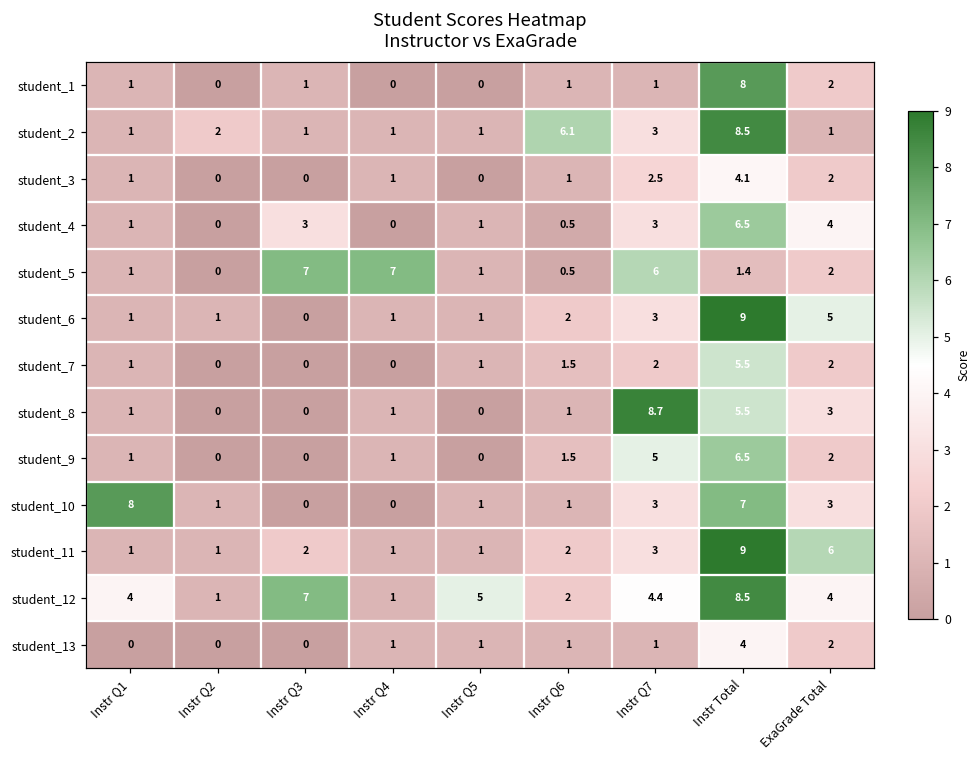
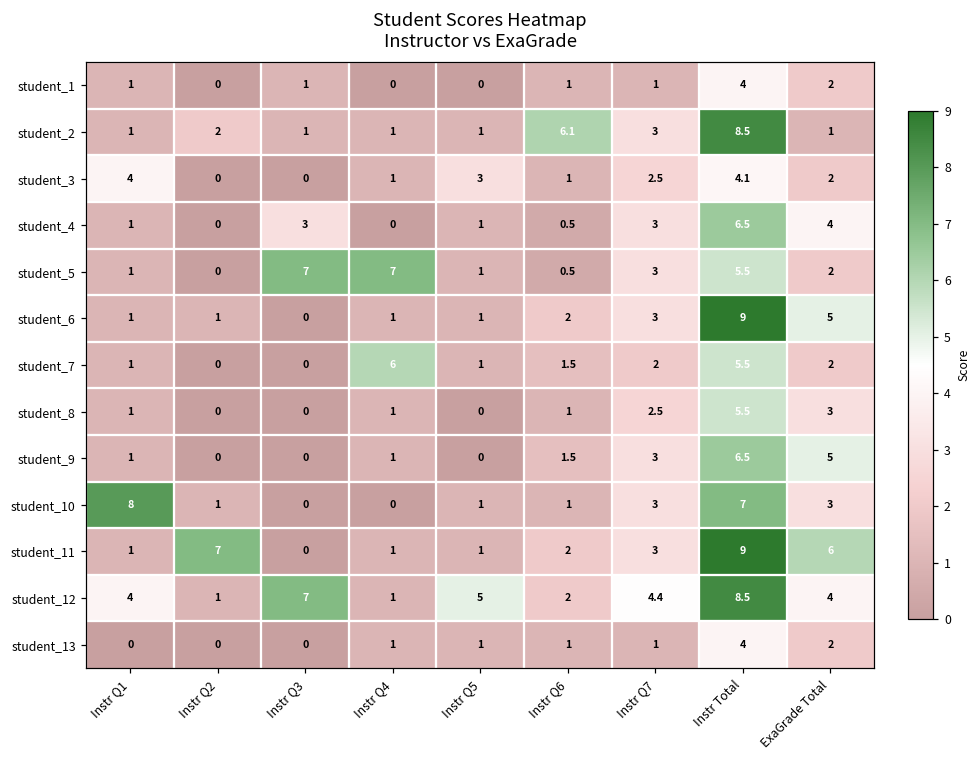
  {
    "student_1": {
      "Instr Q1": 1,
      "Instr Q2": 0,
      "Instr Q3": 1,
      "Instr Q4": 0,
      "Instr Q5": 0,
      "Instr Q6": 1,
      "Instr Q7": 1,
-     "Instr Total": 8,
+     "Instr Total": 4,
      "ExaGrade Total": 2
    },
    "student_2": {
      "Instr Q1": 1,
      "Instr Q2": 2,
      "Instr Q3": 1,
      "Instr Q4": 1,
      "Instr Q5": 1,
      "Instr Q6": 6.1,
      "Instr Q7": 3,
      "Instr Total": 8.5,
      "ExaGrade Total": 1
    },
    "student_3": {
-     "Instr Q1": 1,
+     "Instr Q1": 4,
      "Instr Q2": 0,
      "Instr Q3": 0,
      "Instr Q4": 1,
-     "Instr Q5": 0,
+     "Instr Q5": 3,
      "Instr Q6": 1,
      "Instr Q7": 2.5,
      "Instr Total": 4.1,
      "ExaGrade Total": 2
    },
    "student_4": {
      "Instr Q1": 1,
      "Instr Q2": 0,
      "Instr Q3": 3,
      "Instr Q4": 0,
      "Instr Q5": 1,
      "Instr Q6": 0.5,
      "Instr Q7": 3,
      "Instr Total": 6.5,
      "ExaGrade Total": 4
    },
    "student_5": {
      "Instr Q1": 1,
      "Instr Q2": 0,
      "Instr Q3": 7,
      "Instr Q4": 7,
      "Instr Q5": 1,
      "Instr Q6": 0.5,
-     "Instr Q7": 6,
-     "Instr Total": 1.4,
+     "Instr Q7": 3,
+     "Instr Total": 5.5,
      "ExaGrade Total": 2
    },
    "student_6": {
      "Instr Q1": 1,
      "Instr Q2": 1,
      "Instr Q3": 0,
      "Instr Q4": 1,
      "Instr Q5": 1,
      "Instr Q6": 2,
      "Instr Q7": 3,
      "Instr Total": 9,
      "ExaGrade Total": 5
    },
    "student_7": {
      "Instr Q1": 1,
      "Instr Q2": 0,
      "Instr Q3": 0,
-     "Instr Q4": 0,
+     "Instr Q4": 6,
      "Instr Q5": 1,
      "Instr Q6": 1.5,
      "Instr Q7": 2,
      "Instr Total": 5.5,
      "ExaGrade Total": 2
    },
    "student_8": {
      "Instr Q1": 1,
      "Instr Q2": 0,
      "Instr Q3": 0,
      "Instr Q4": 1,
      "Instr Q5": 0,
      "Instr Q6": 1,
-     "Instr Q7": 8.7,
+     "Instr Q7": 2.5,
      "Instr Total": 5.5,
      "ExaGrade Total": 3
    },
    "student_9": {
      "Instr Q1": 1,
      "Instr Q2": 0,
      "Instr Q3": 0,
      "Instr Q4": 1,
      "Instr Q5": 0,
      "Instr Q6": 1.5,
-     "Instr Q7": 5,
+     "Instr Q7": 3,
      "Instr Total": 6.5,
-     "ExaGrade Total": 2
+     "ExaGrade Total": 5
    },
    "student_10": {
      "Instr Q1": 8,
      "Instr Q2": 1,
      "Instr Q3": 0,
      "Instr Q4": 0,
      "Instr Q5": 1,
      "Instr Q6": 1,
      "Instr Q7": 3,
      "Instr Total": 7,
      "ExaGrade Total": 3
    },
    "student_11": {
      "Instr Q1": 1,
-     "Instr Q2": 1,
-     "Instr Q3": 2,
+     "Instr Q2": 7,
+     "Instr Q3": 0,
      "Instr Q4": 1,
      "Instr Q5": 1,
      "Instr Q6": 2,
      "Instr Q7": 3,
      "Instr Total": 9,
      "ExaGrade Total": 6
    },
    "student_12": {
      "Instr Q1": 4,
      "Instr Q2": 1,
      "Instr Q3": 7,
      "Instr Q4": 1,
      "Instr Q5": 5,
      "Instr Q6": 2,
      "Instr Q7": 4.4,
      "Instr Total": 8.5,
      "ExaGrade Total": 4
    },
    "student_13": {
      "Instr Q1": 0,
      "Instr Q2": 0,
      "Instr Q3": 0,
      "Instr Q4": 1,
      "Instr Q5": 1,
      "Instr Q6": 1,
      "Instr Q7": 1,
      "Instr Total": 4,
      "ExaGrade Total": 2
    }
  }
